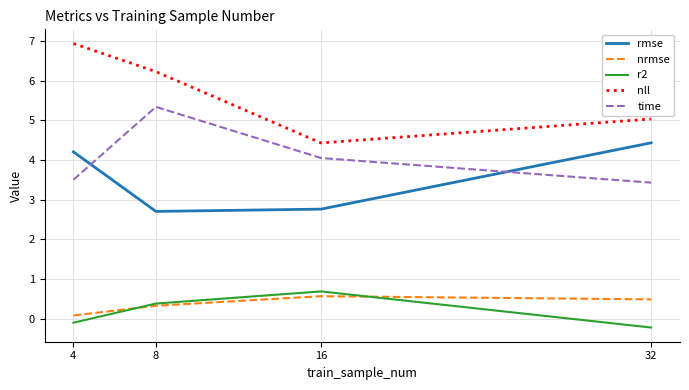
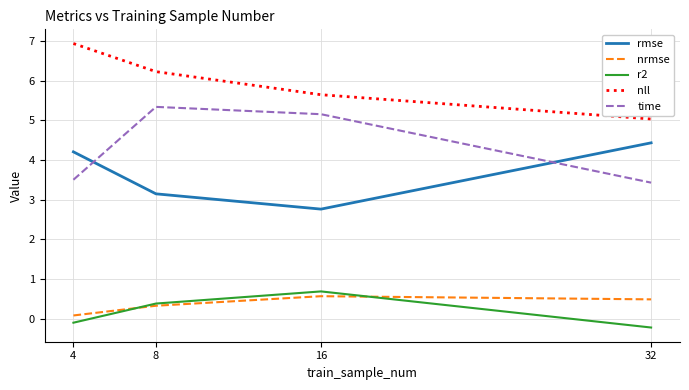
  {
    "rmse": {
      "4": 4.2,
-     "8": 2.7,
+     "8": 3.1,
      "16": 2.8,
      "32": 4.4
    },
    "nrmse": {
      "4": 0.1,
      "16": 0.6,
      "32": 0.5
    },
    "r2": {
      "4": -0.1,
      "16": 0.7,
      "32": -0.2
    },
    "nll": {
      "4": 6.9,
      "8": 6.2,
-     "16": 4.4,
+     "16": 5.6,
      "32": 5.0
    },
    "time": {
      "4": 3.5,
      "8": 5.3,
-     "16": 4.1,
+     "16": 5.2,
      "32": 3.4
    }
  }
